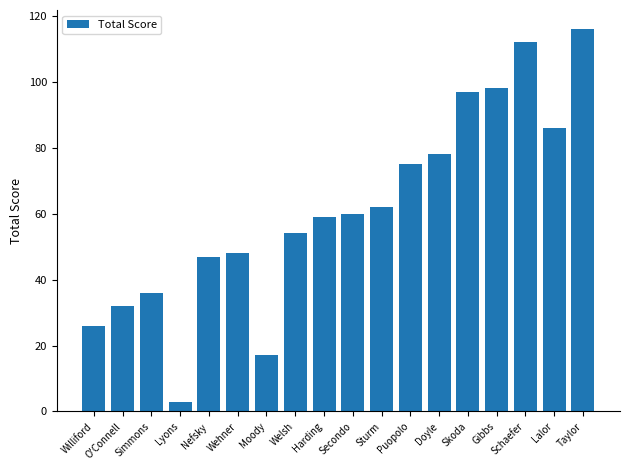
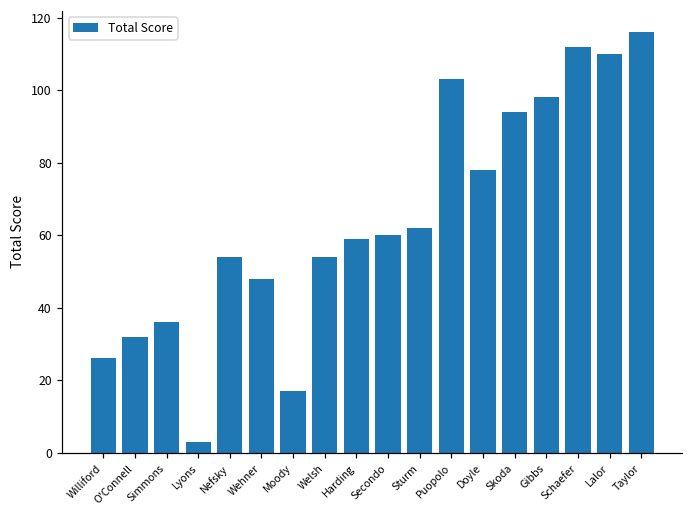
  {
    "Williford": 26,
    "O'Connell": 32,
    "Simmons": 36,
    "Lyons": 3,
-   "Nefsky": 47,
+   "Nefsky": 54,
    "Wehner": 48,
    "Moody": 17,
    "Welsh": 54,
    "Harding": 59,
    "Secondo": 60,
    "Sturm": 62,
-   "Puopolo": 75,
+   "Puopolo": 103,
    "Doyle": 78,
-   "Skoda": 97,
+   "Skoda": 94,
    "Gibbs": 98,
    "Schaefer": 112,
-   "Lalor": 86,
+   "Lalor": 110,
    "Taylor": 116
  }
